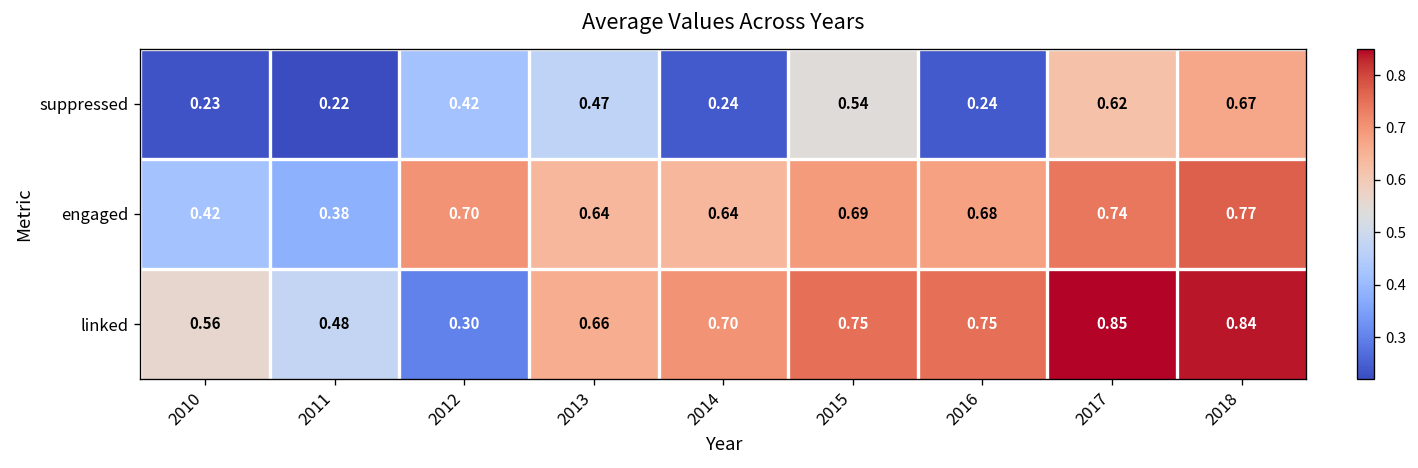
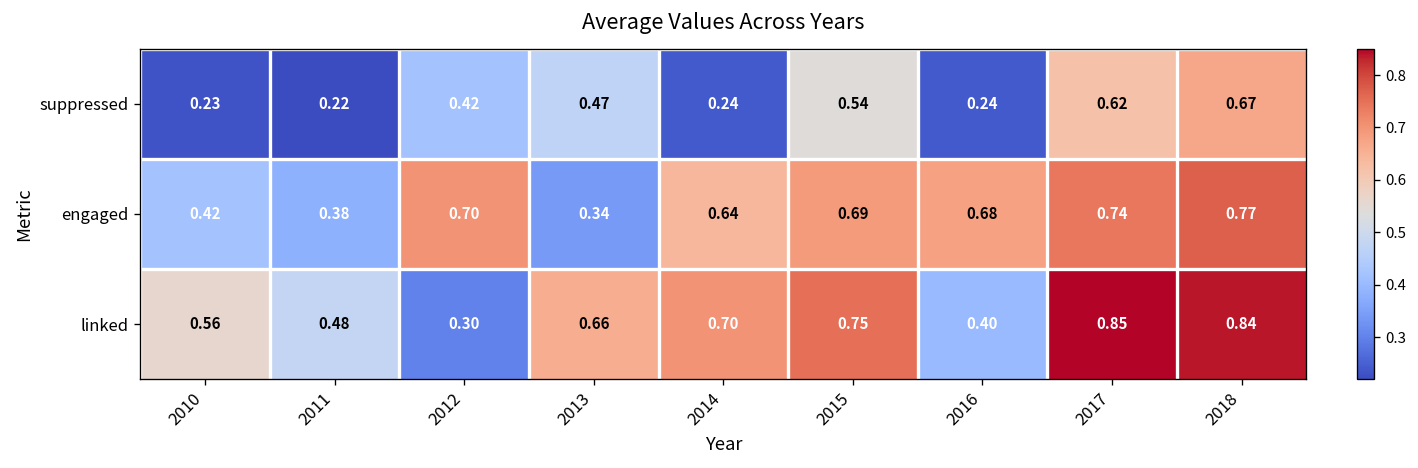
  {
    "suppressed": {
      "2010": 0.23,
      "2011": 0.22,
      "2012": 0.42,
      "2013": 0.47,
      "2014": 0.24,
      "2015": 0.54,
      "2016": 0.24,
      "2017": 0.62,
      "2018": 0.67
    },
    "engaged": {
      "2010": 0.42,
      "2011": 0.38,
      "2012": 0.70,
-     "2013": 0.64,
+     "2013": 0.34,
      "2014": 0.64,
      "2015": 0.69,
      "2016": 0.68,
      "2017": 0.74,
      "2018": 0.77
    },
    "linked": {
      "2010": 0.56,
      "2011": 0.48,
      "2012": 0.30,
      "2013": 0.66,
      "2014": 0.70,
      "2015": 0.75,
-     "2016": 0.75,
+     "2016": 0.40,
      "2017": 0.85,
      "2018": 0.84
    }
  }
